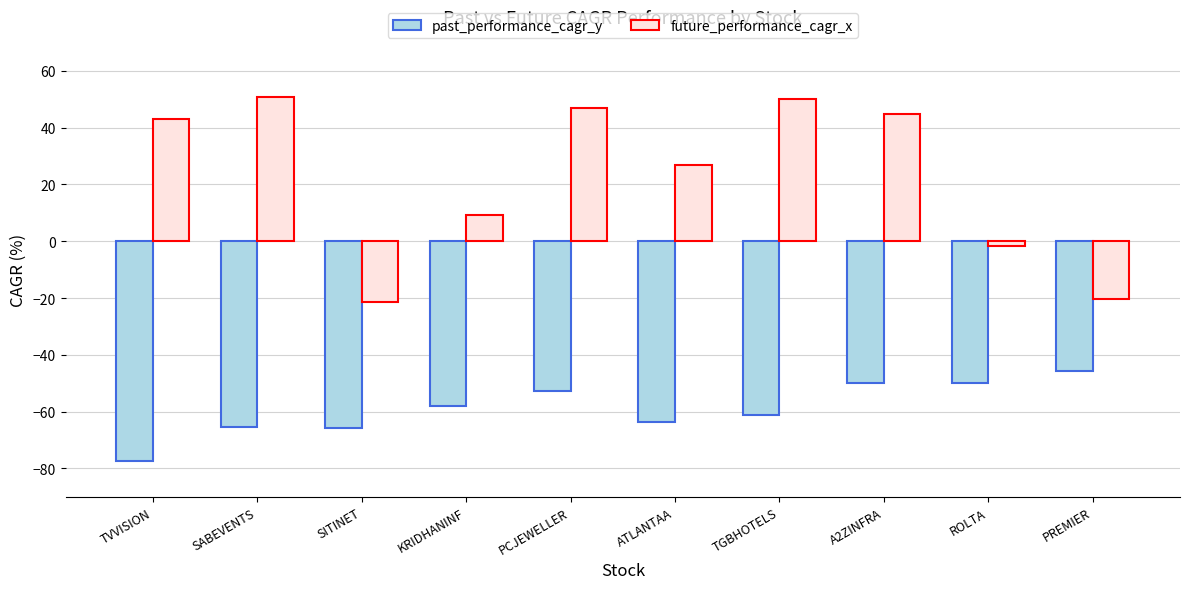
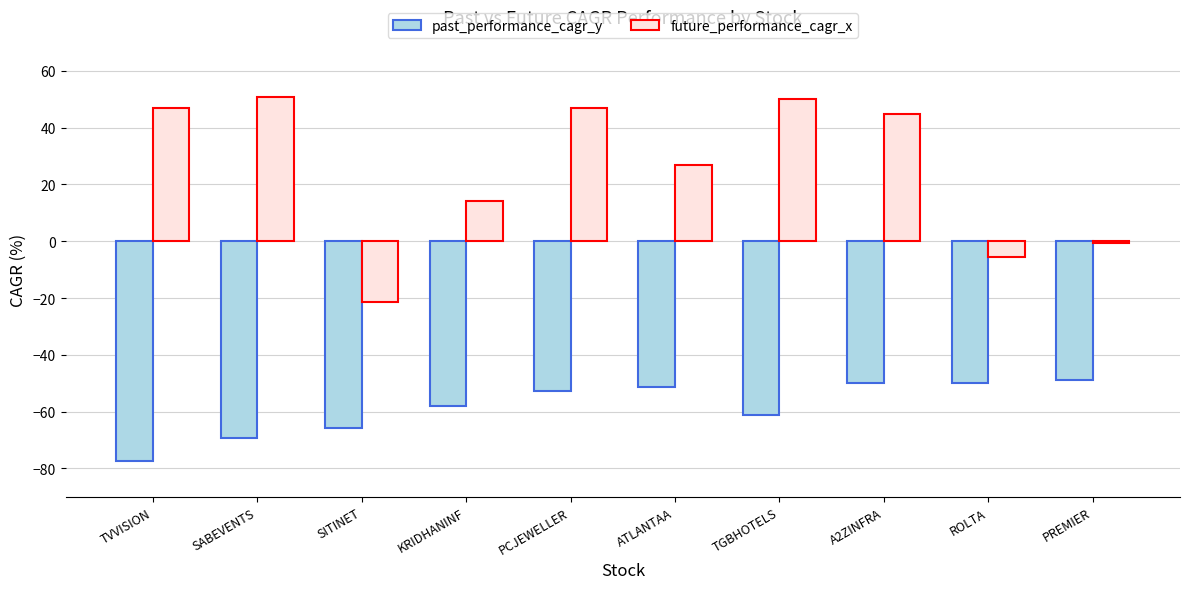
  {
    "past_performance_cagr_y": {
      "TVVISION": -77,
-     "SABEVENTS": -66,
+     "SABEVENTS": -69,
      "SITINET": -66,
      "KRIDHANINF": -58,
      "PCJEWELLER": -53,
-     "ATLANTAA": -64,
+     "ATLANTAA": -51,
      "TGBHOTELS": -61,
      "A2ZINFRA": -50,
      "ROLTA": -50,
-     "PREMIER": -46
+     "PREMIER": -49
    },
    "future_performance_cagr_x": {
-     "TVVISION": 43,
+     "TVVISION": 47,
      "SABEVENTS": 51,
      "SITINET": -21,
-     "KRIDHANINF": 9,
+     "KRIDHANINF": 14,
      "PCJEWELLER": 47,
      "ATLANTAA": 27,
      "TGBHOTELS": 50,
      "A2ZINFRA": 45,
-     "ROLTA": -2,
-     "PREMIER": -20
+     "ROLTA": -5,
+     "PREMIER": 0
    }
  }
